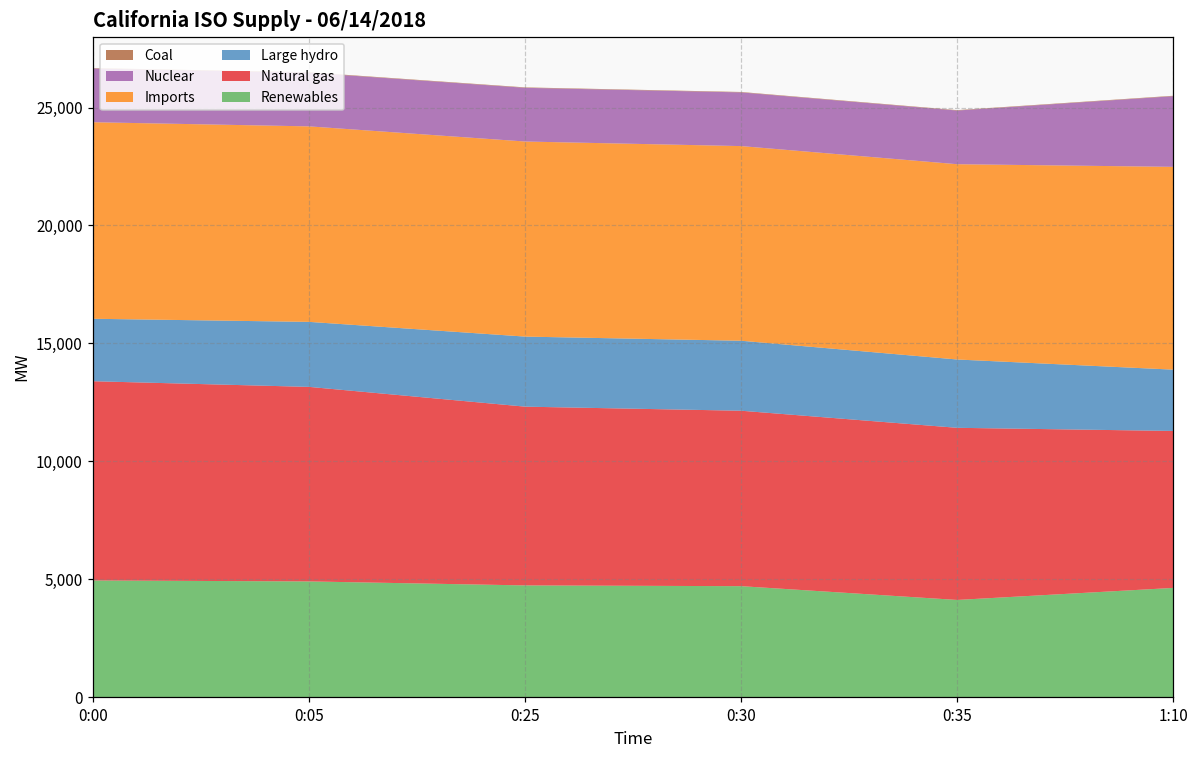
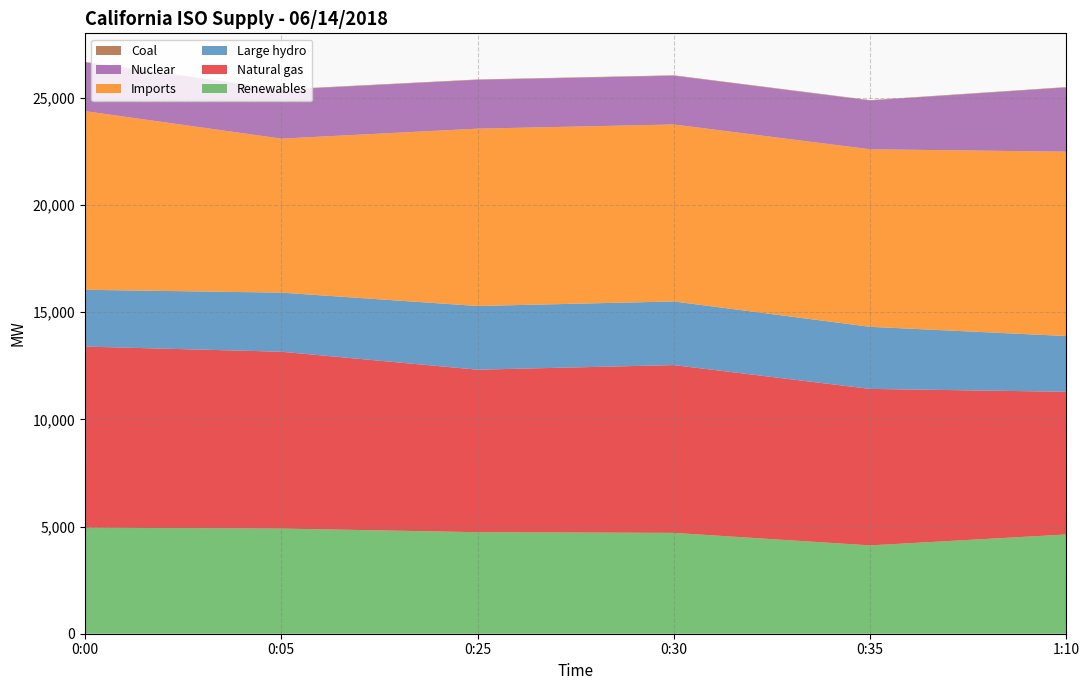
  {
    "Renewables": {
      "0:00": "4,900",
      "0:05": "4,900",
      "0:25": "4,700",
      "0:30": "4,700",
      "0:35": "4,100",
      "1:10": "4,600"
    },
    "Natural gas": {
      "0:00": "8,400",
      "0:05": "8,300",
      "0:25": "7,600",
-     "0:30": "7,400",
+     "0:30": "7,800",
      "0:35": "7,300",
      "1:10": "6,700"
    },
    "Large hydro": {
      "0:00": "2,600",
      "0:05": "2,800",
      "0:25": "3,000",
      "0:30": "3,000",
      "0:35": "2,900",
      "1:10": "2,600"
    },
    "Imports": {
      "0:00": "8,300",
-     "0:05": "8,300",
+     "0:05": "7,200",
      "0:25": "8,300",
      "0:30": "8,300",
      "0:35": "8,300",
      "1:10": "8,600"
    }
  }
